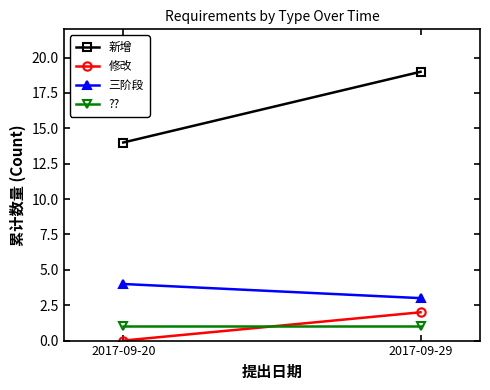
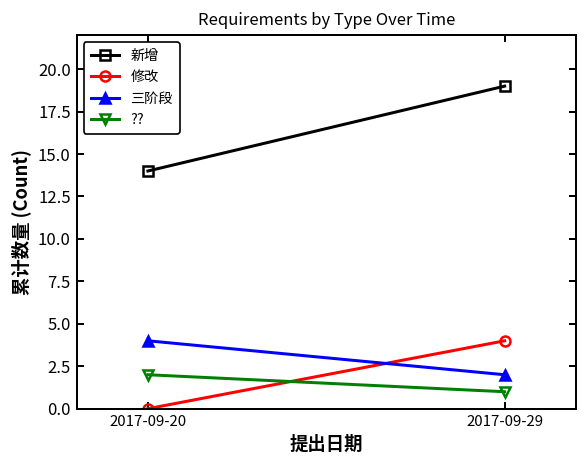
  {
    "新增": {
      "2017-09-20": 14,
      "2017-09-29": 19
    },
    "修改": {
      "2017-09-20": 0,
-     "2017-09-29": 2
+     "2017-09-29": 4
    },
    "三阶段": {
      "2017-09-20": 4,
-     "2017-09-29": 3
+     "2017-09-29": 2
    },
    "??": {
-     "2017-09-20": 1,
+     "2017-09-20": 2,
      "2017-09-29": 1
    }
  }
